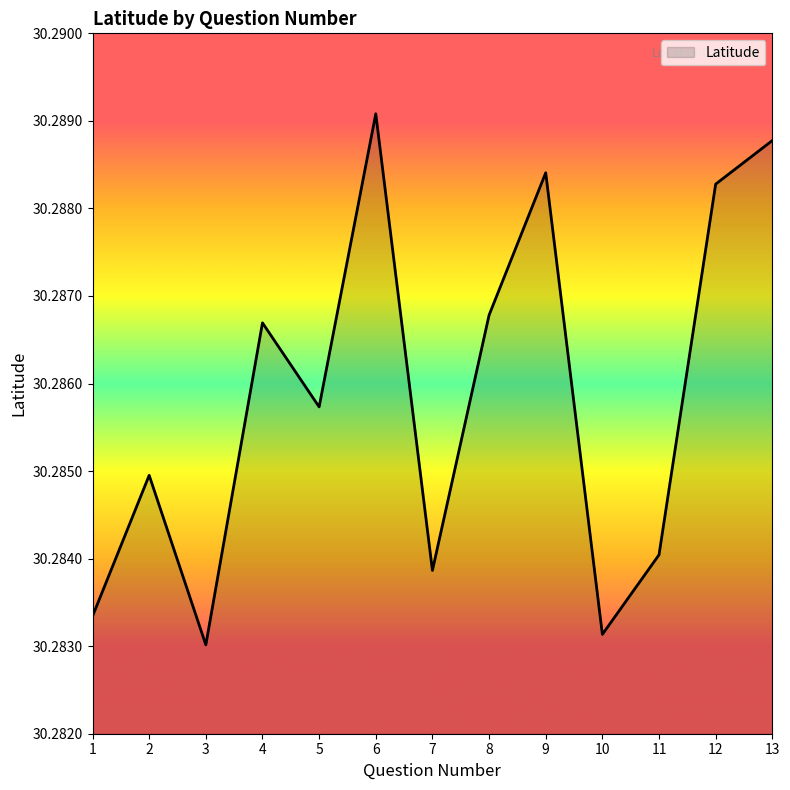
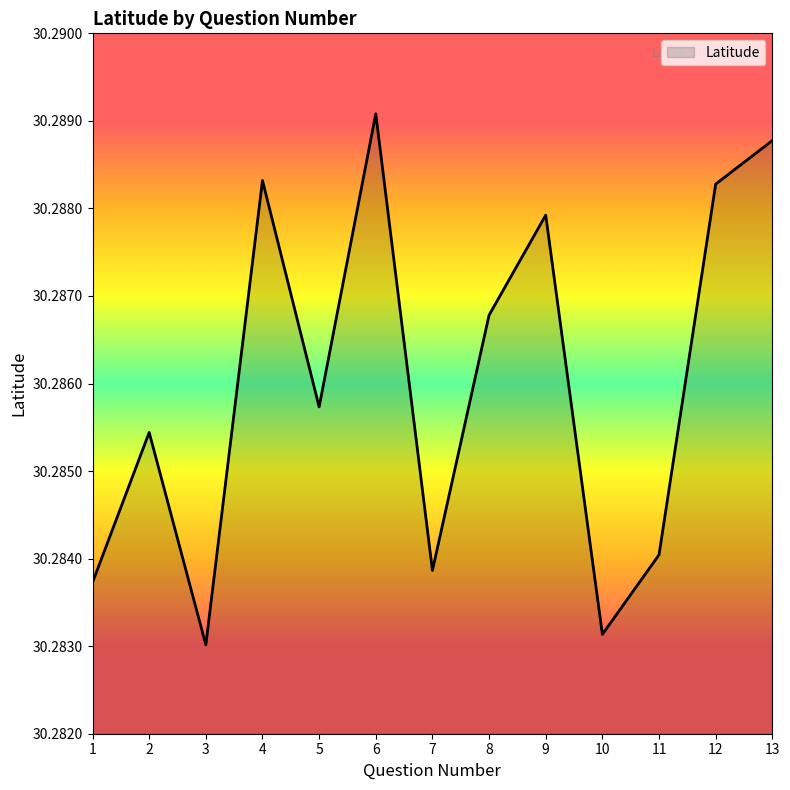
  {
-   "1": 30.2833,
-   "2": 30.2850,
+   "1": 30.2837,
+   "2": 30.2854,
    "3": 30.2830,
-   "4": 30.2867,
+   "4": 30.2883,
    "5": 30.2857,
    "6": 30.2891,
    "7": 30.2839,
    "8": 30.2868,
-   "9": 30.2884,
+   "9": 30.2879,
    "10": 30.2831,
    "11": 30.2840,
    "12": 30.2883,
    "13": 30.2888
  }
